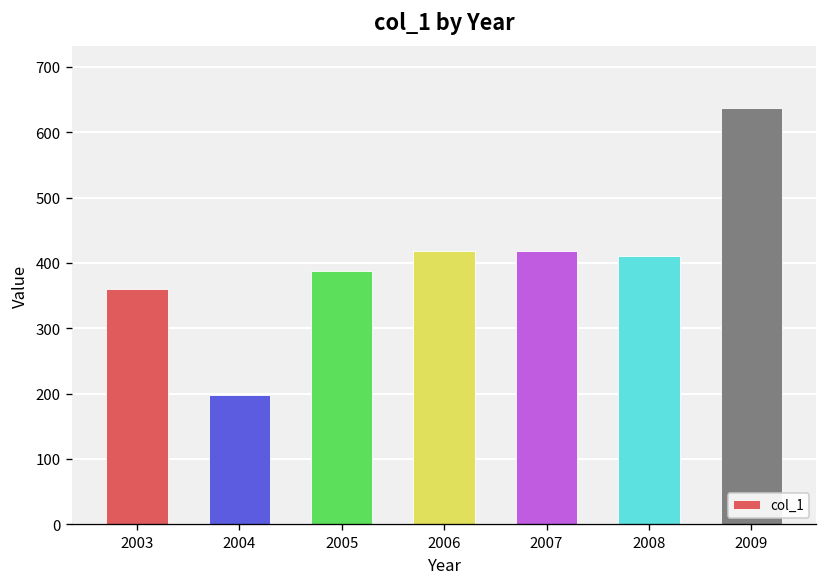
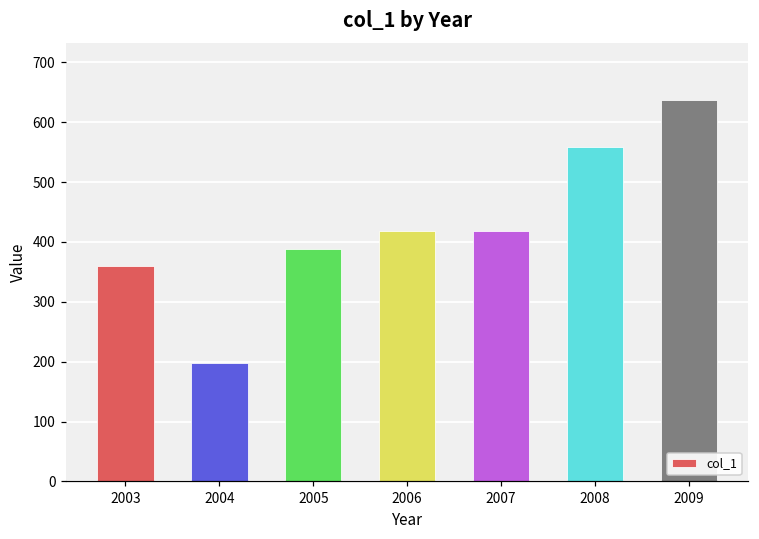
  {
    "2003": 360,
    "2004": 200,
    "2005": 390,
    "2006": 420,
    "2007": 420,
-   "2008": 410,
+   "2008": 560,
    "2009": 640
  }
